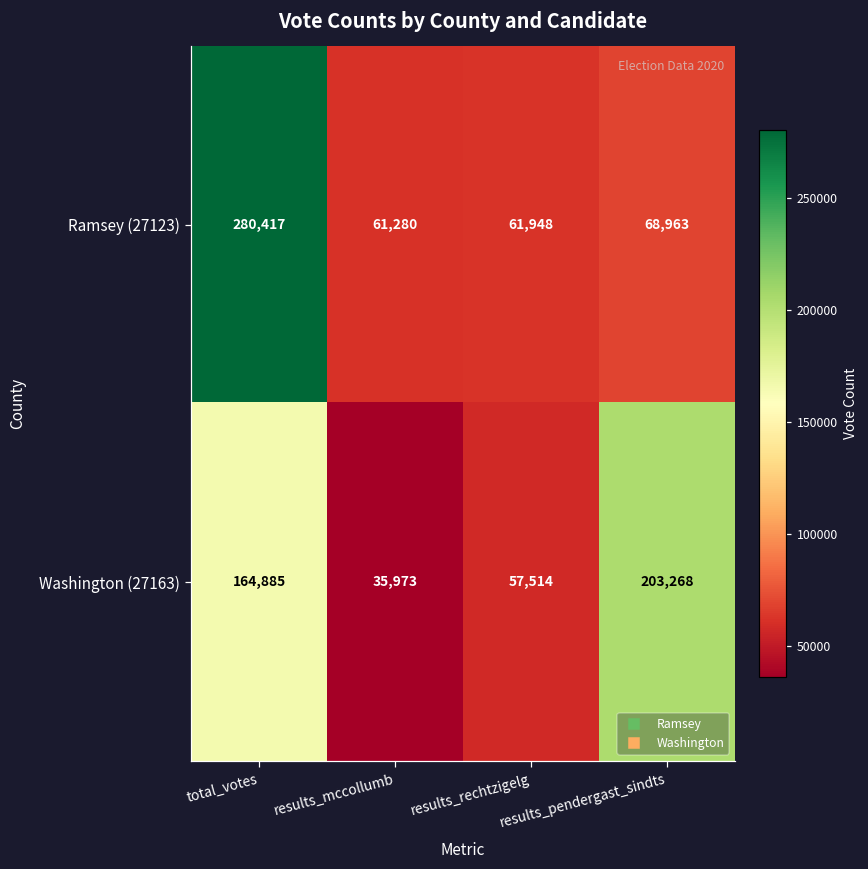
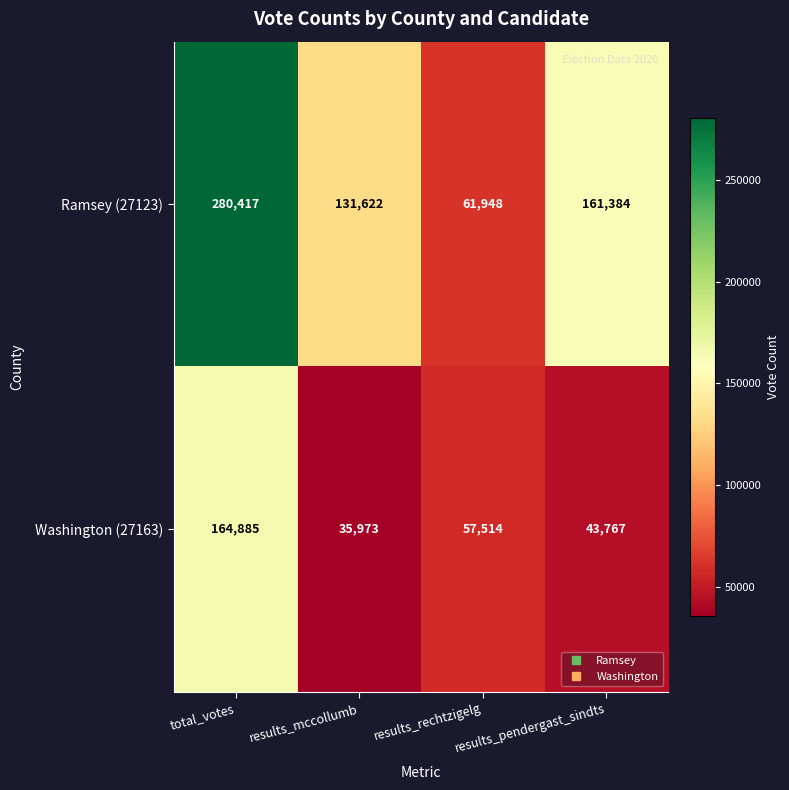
  {
    "Ramsey (27123)": {
      "total_votes": "280,417",
-     "results_mccollumb": "61,280",
+     "results_mccollumb": "131,622",
      "results_rechtzigelg": "61,948",
-     "results_pendergast_sindts": "68,963"
+     "results_pendergast_sindts": "161,384"
    },
    "Washington (27163)": {
      "total_votes": "164,885",
      "results_mccollumb": "35,973",
      "results_rechtzigelg": "57,514",
-     "results_pendergast_sindts": "203,268"
+     "results_pendergast_sindts": "43,767"
    }
  }
